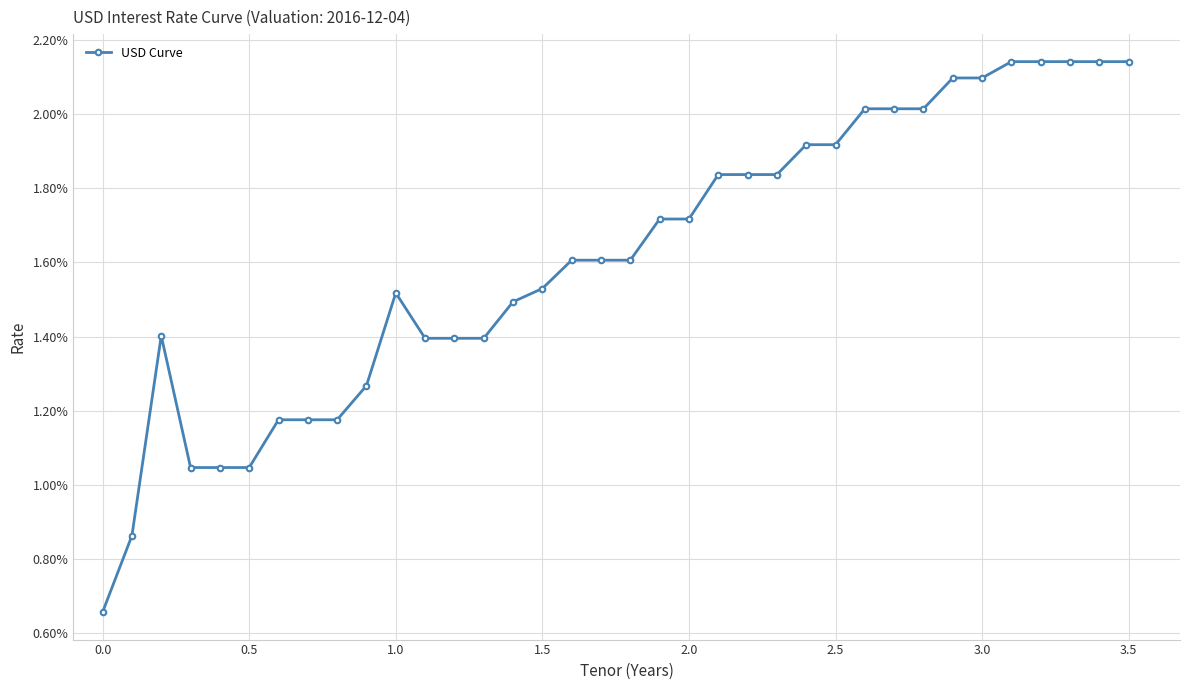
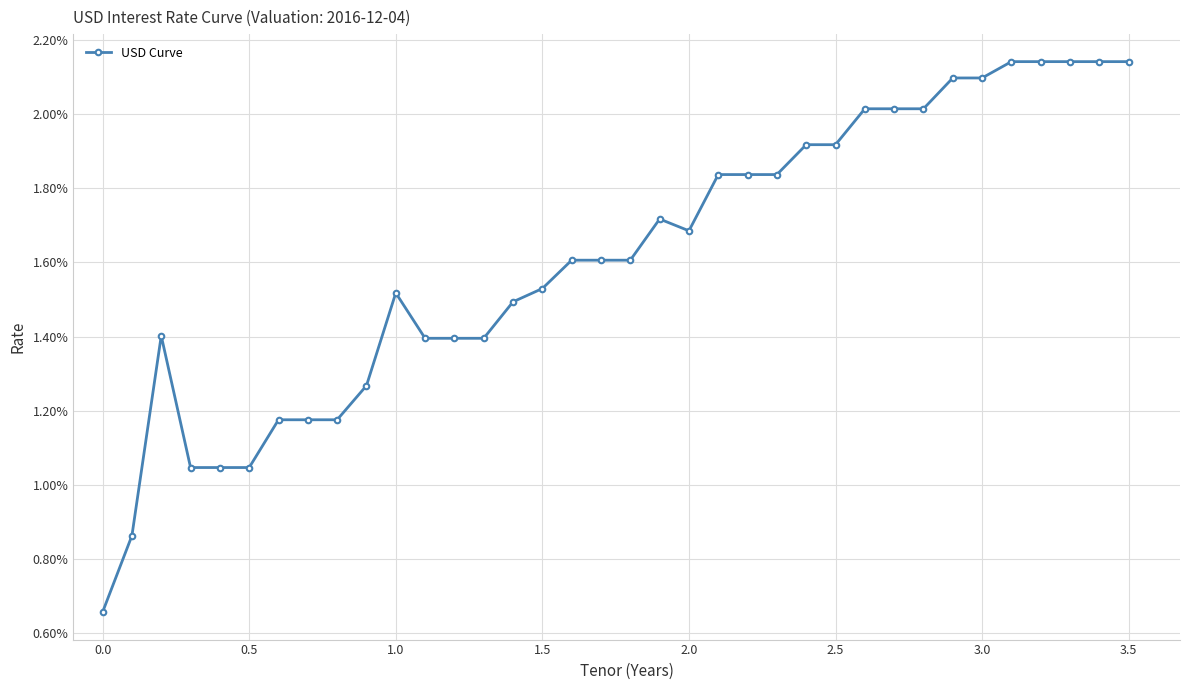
  {
    "0.0": "0.66%",
    "0.5": "1.05%",
    "1.0": "1.52%",
    "1.5": "1.53%",
-   "2.0": "1.72%",
+   "2.0": "1.69%",
    "2.5": "1.92%",
    "3.0": "2.10%",
    "3.5": "2.14%"
  }
